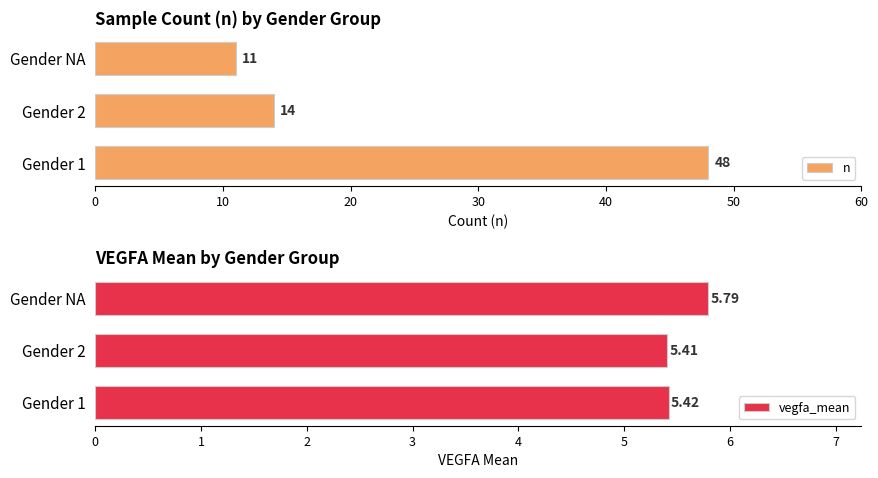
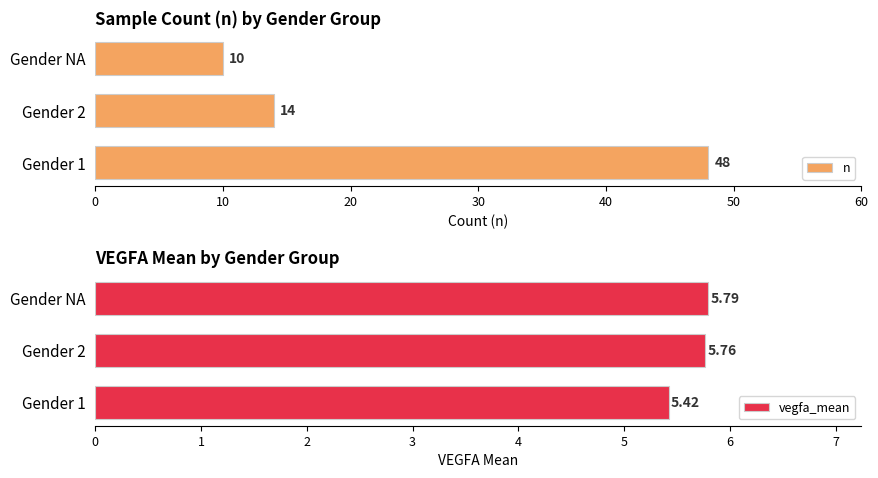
  {
    "Sample Count (n) by Gender Group": {
-     "Gender NA": 11,
+     "Gender NA": 10,
      "Gender 2": 14,
      "Gender 1": 48
    },
    "VEGFA Mean by Gender Group": {
      "Gender NA": 5.79,
-     "Gender 2": 5.41,
+     "Gender 2": 5.76,
      "Gender 1": 5.42
    }
  }
